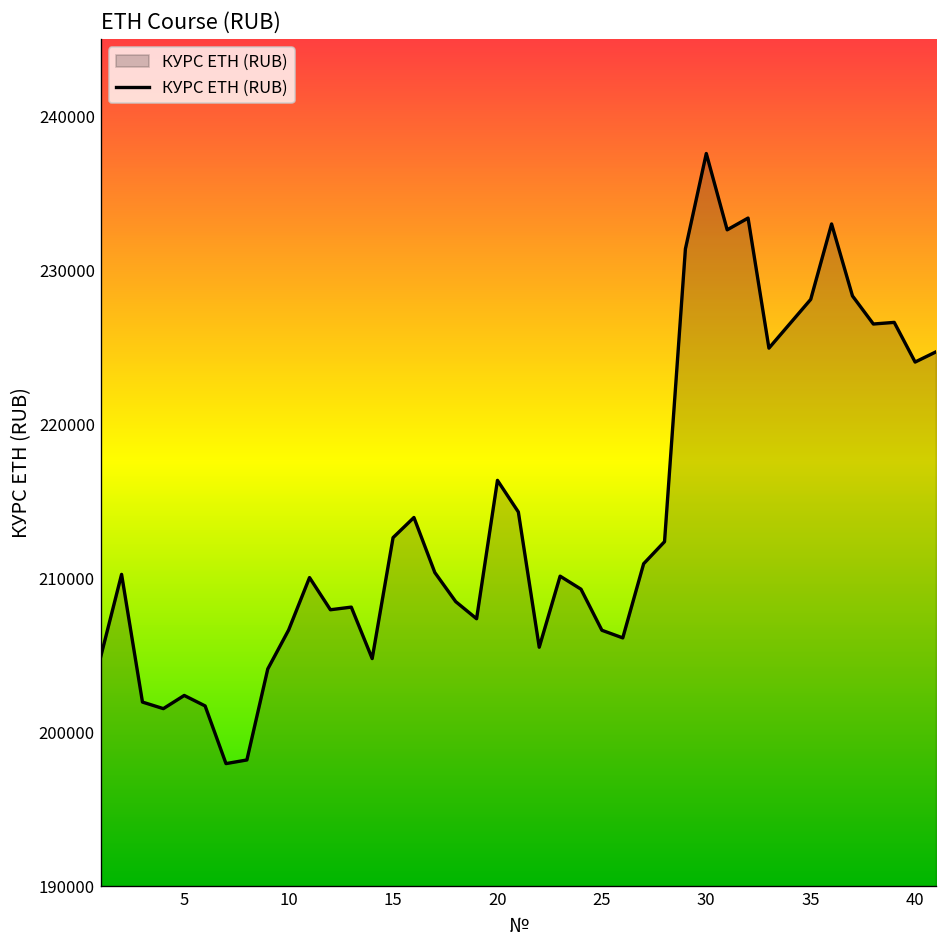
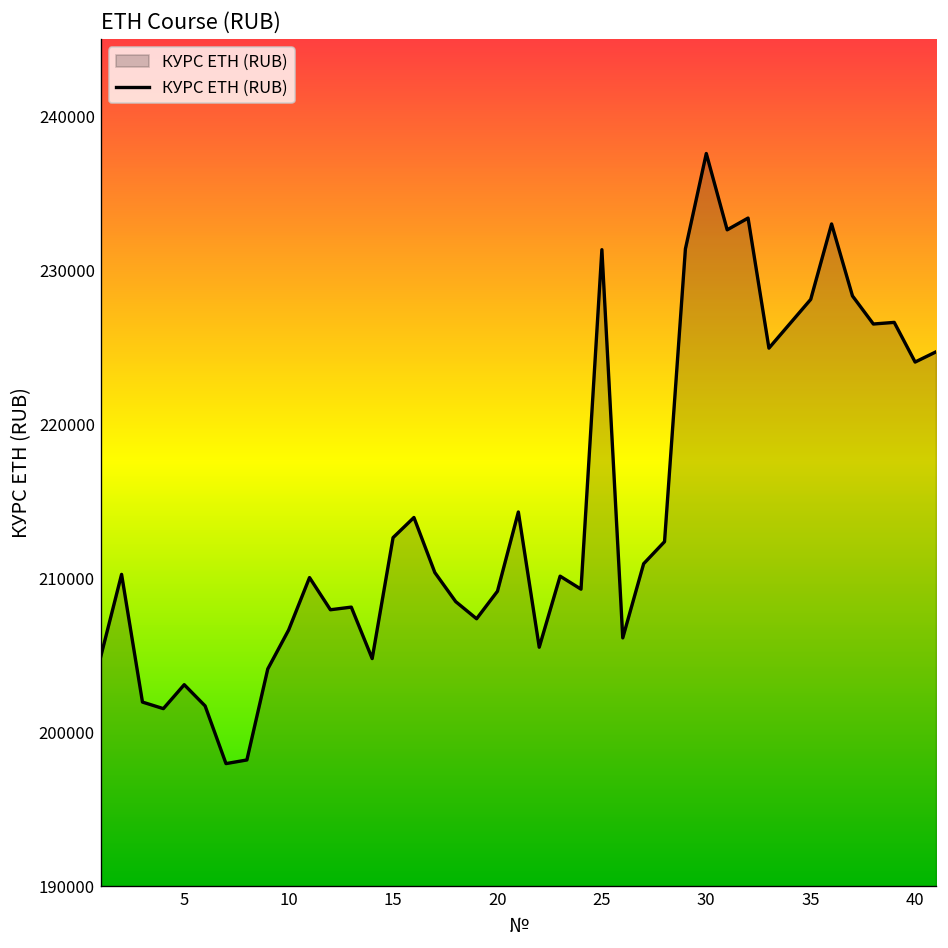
  {
-   "5": 202400,
+   "5": 203100,
    "10": 206600,
    "15": 212600,
-   "20": 216400,
-   "25": 206600,
+   "20": 209200,
+   "25": 231300,
    "30": 237600,
    "35": 228100,
    "40": 224000
  }
